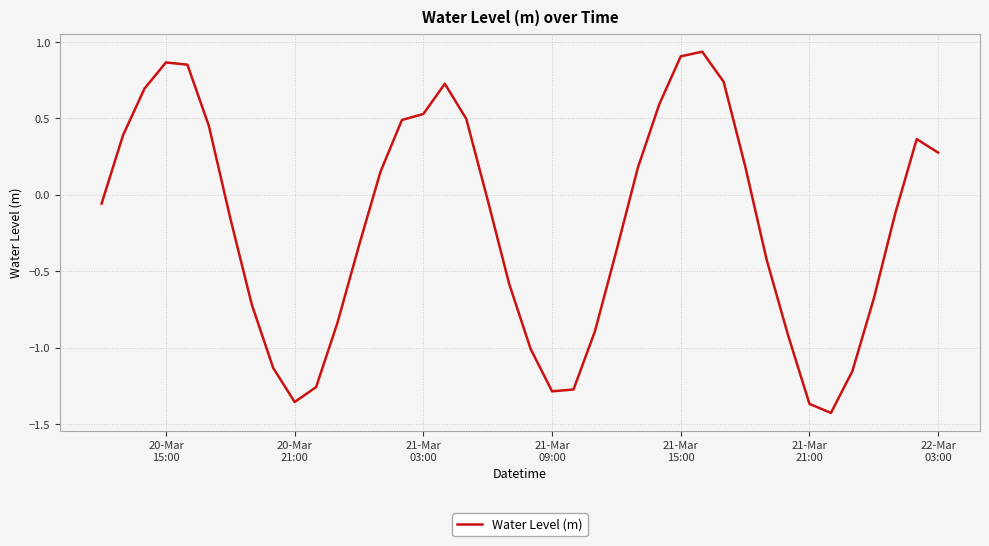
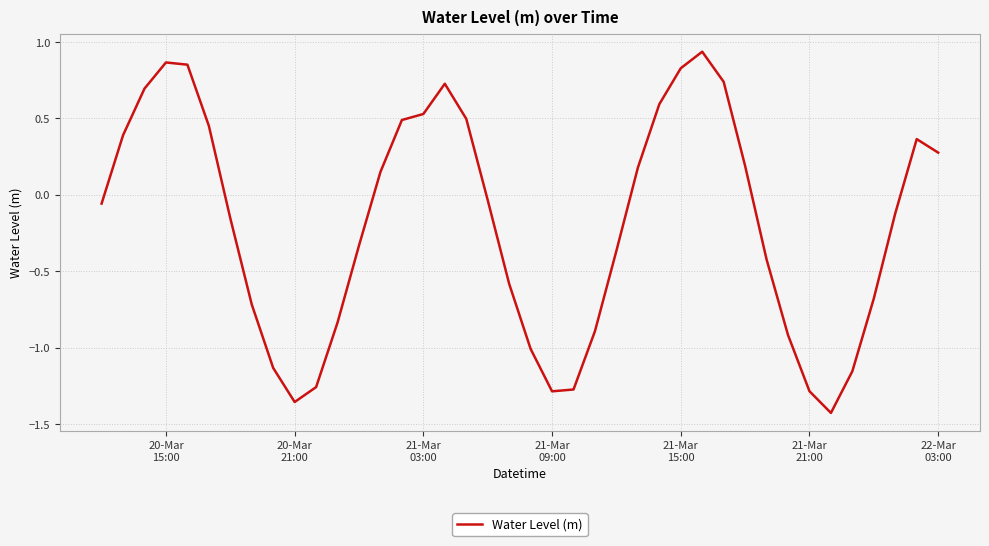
  {
    "20-Mar 15:00": 0.87,
    "20-Mar 21:00": -1.36,
    "21-Mar 03:00": 0.53,
    "21-Mar 09:00": -1.29,
-   "21-Mar 15:00": 0.91,
-   "21-Mar 21:00": -1.37,
+   "21-Mar 15:00": 0.83,
+   "21-Mar 21:00": -1.29,
    "22-Mar 03:00": 0.28
  }
